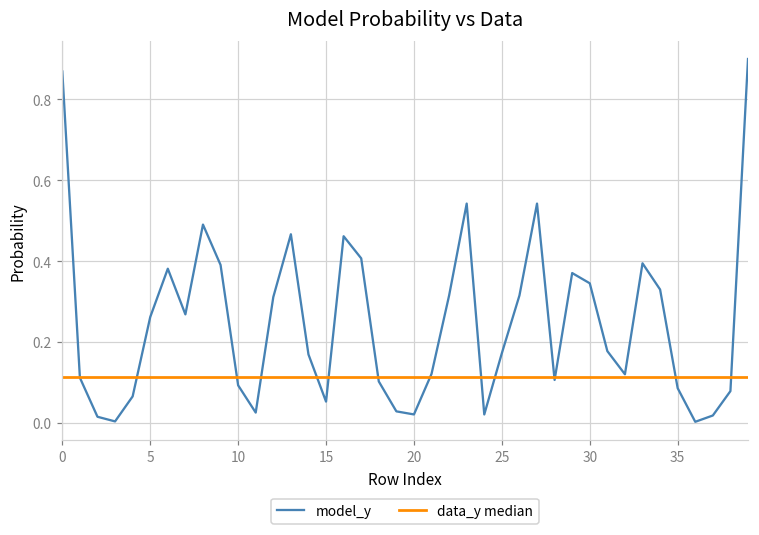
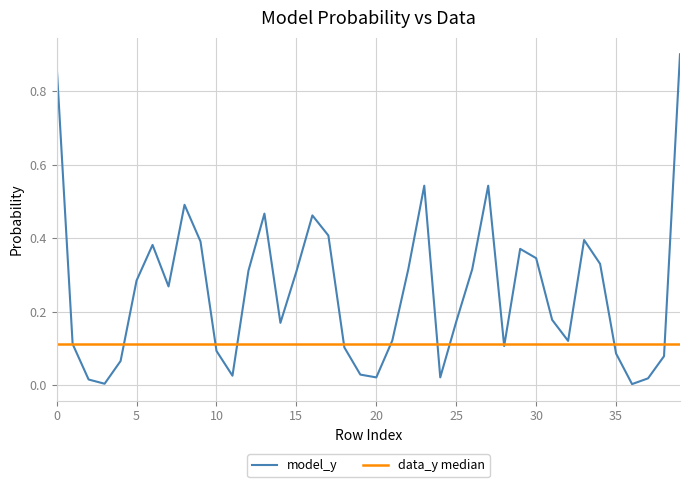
  {
    "0": 0.87,
-   "5": 0.26,
+   "5": 0.28,
    "10": 0.09,
-   "15": 0.05,
+   "15": 0.31,
    "20": 0.02,
    "25": 0.17,
    "30": 0.35,
    "35": 0.09
  }
